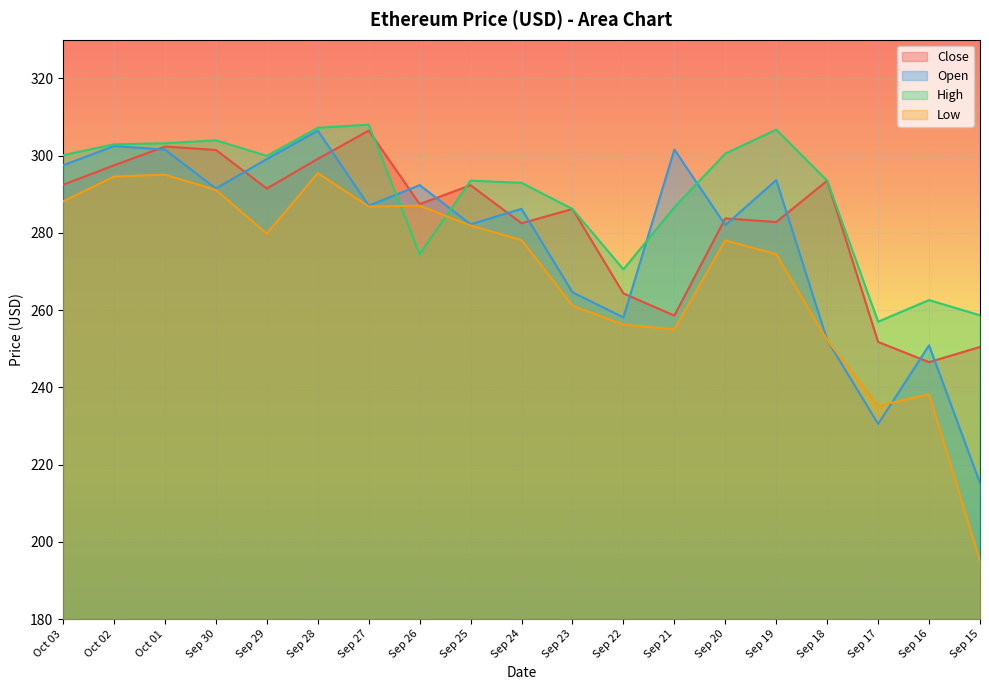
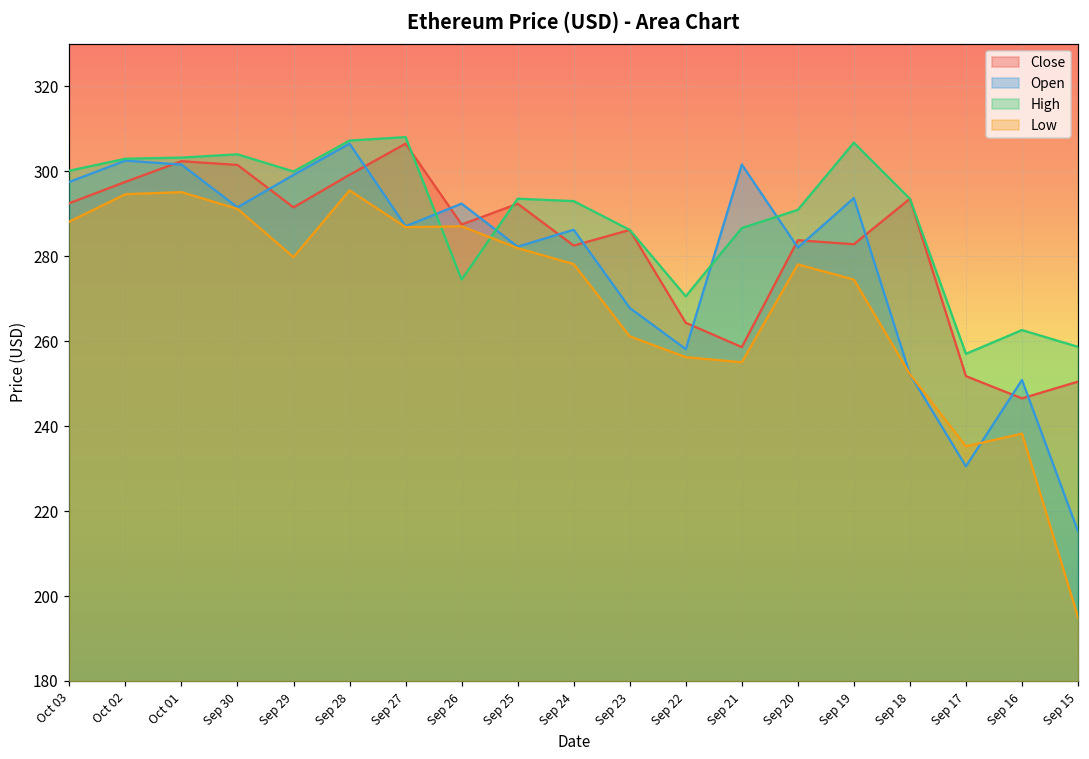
  {
    "Open": {
      "Oct 03": 297,
      "Oct 01": 302,
      "Sep 29": 299,
      "Sep 28": 306,
      "Sep 26": 292,
      "Sep 24": 286,
-     "Sep 23": 265,
+     "Sep 23": 268,
      "Sep 22": 258,
      "Sep 21": 302,
      "Sep 20": 282,
      "Sep 19": 294,
      "Sep 17": 231,
      "Sep 16": 251,
      "Sep 15": 215
    },
    "High": {
      "Oct 03": 300,
      "Oct 01": 303,
      "Sep 30": 304,
      "Sep 29": 300,
      "Sep 28": 307,
      "Sep 27": 308,
      "Sep 26": 274,
      "Sep 25": 294,
      "Sep 24": 293,
      "Sep 22": 271,
      "Sep 21": 287,
-     "Sep 20": 301,
+     "Sep 20": 291,
      "Sep 19": 307,
      "Sep 17": 257,
      "Sep 16": 263,
      "Sep 15": 259
    }
  }
